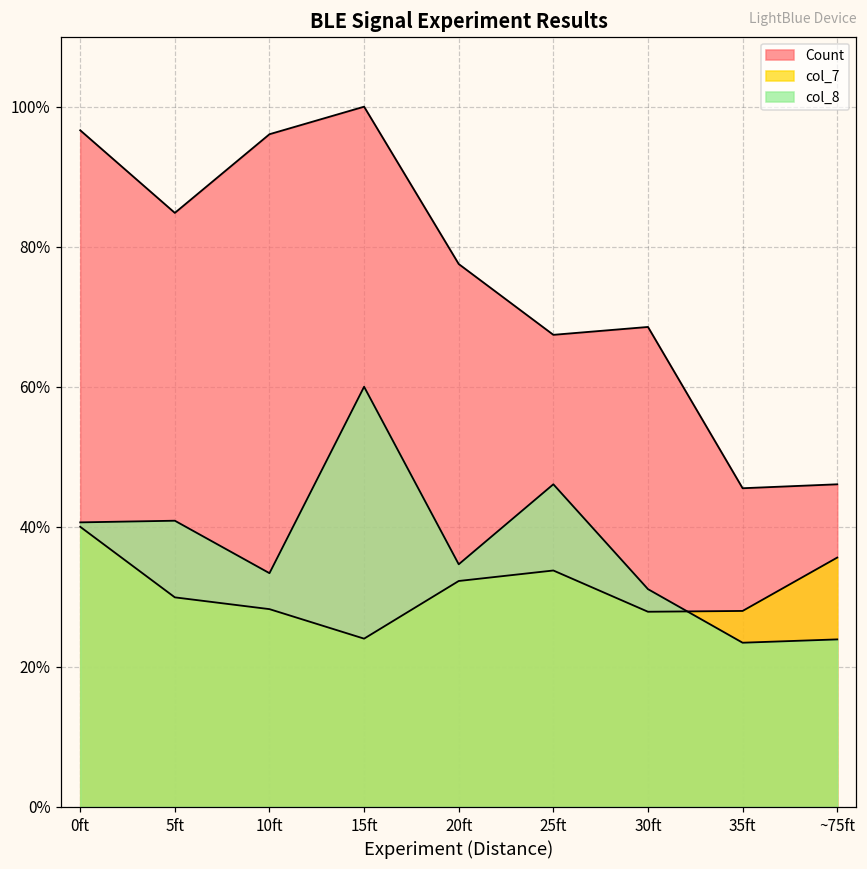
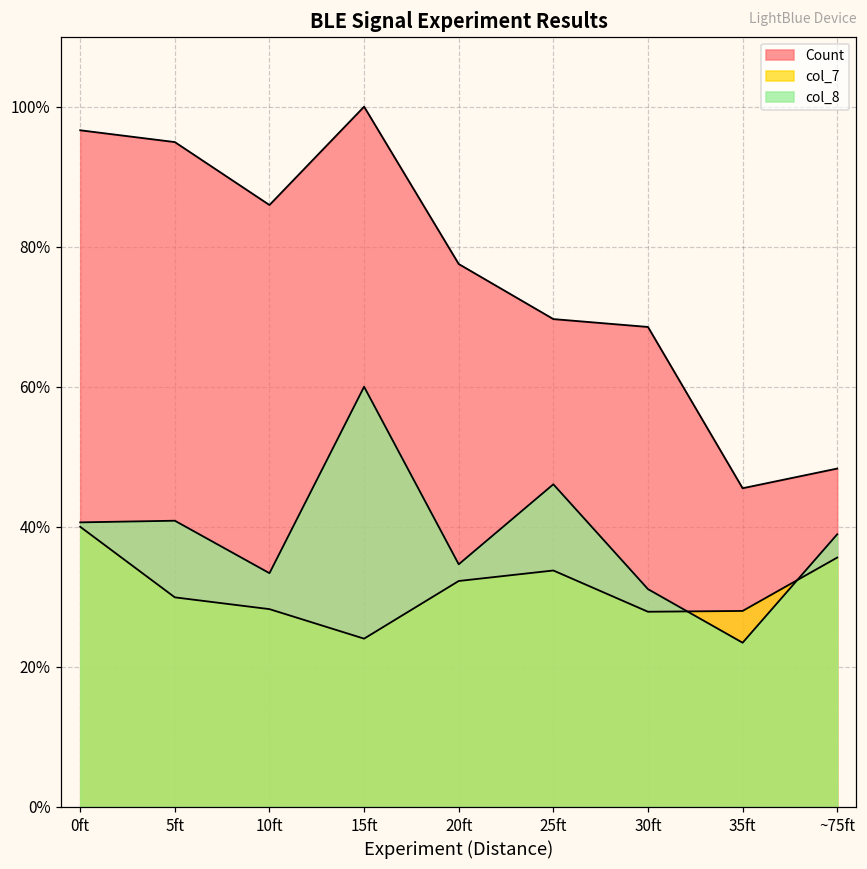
  {
    "Count": {
      "0ft": "97%",
-     "5ft": "85%",
-     "10ft": "96%",
+     "5ft": "95%",
+     "10ft": "86%",
      "15ft": "100%",
      "20ft": "78%",
-     "25ft": "67%",
+     "25ft": "70%",
      "30ft": "69%",
      "35ft": "46%",
-     "~75ft": "46%"
+     "~75ft": "48%"
    },
    "col_7": {
      "0ft": "40%",
      "5ft": "30%",
      "10ft": "28%",
      "15ft": "24%",
      "20ft": "32%",
      "25ft": "34%",
      "30ft": "28%",
      "35ft": "28%",
      "~75ft": "36%"
    },
    "col_8": {
      "0ft": "41%",
      "5ft": "41%",
      "10ft": "33%",
      "15ft": "60%",
      "20ft": "35%",
      "25ft": "46%",
      "30ft": "31%",
      "35ft": "23%",
-     "~75ft": "24%"
+     "~75ft": "39%"
    }
  }
